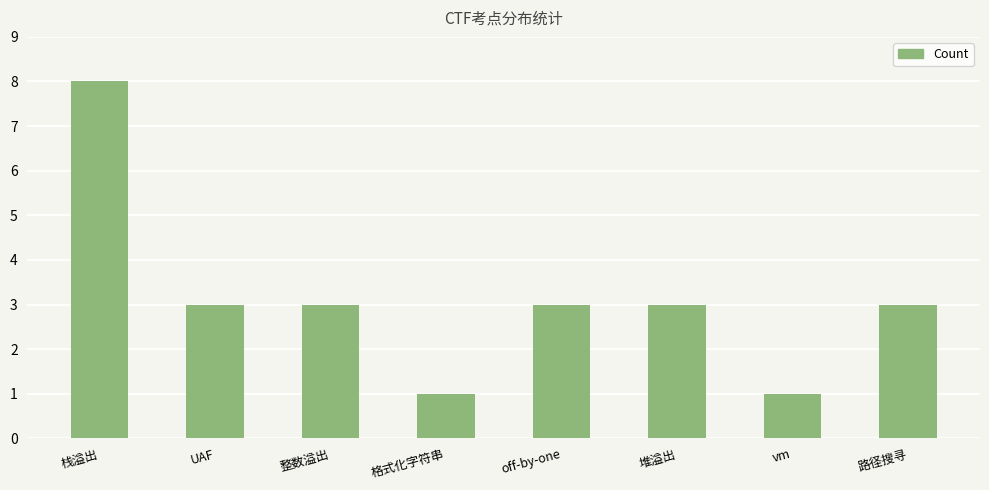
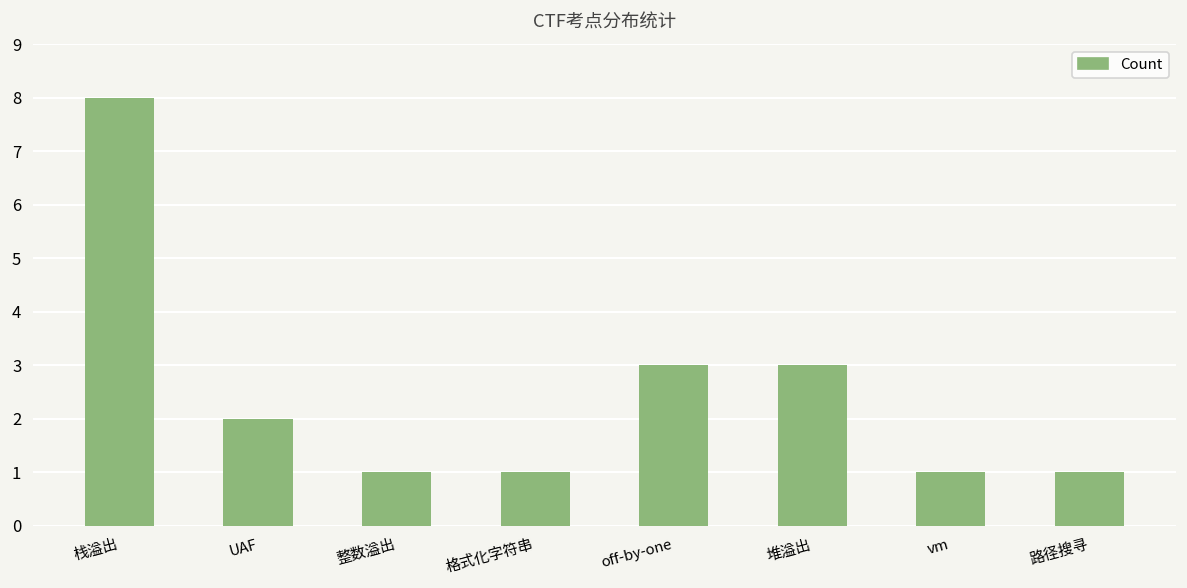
  {
    "栈溢出": 8,
-   "UAF": 3,
-   "整数溢出": 3,
+   "UAF": 2,
+   "整数溢出": 1,
    "格式化字符串": 1,
    "off-by-one": 3,
    "堆溢出": 3,
    "vm": 1,
-   "路径搜寻": 3
+   "路径搜寻": 1
  }
